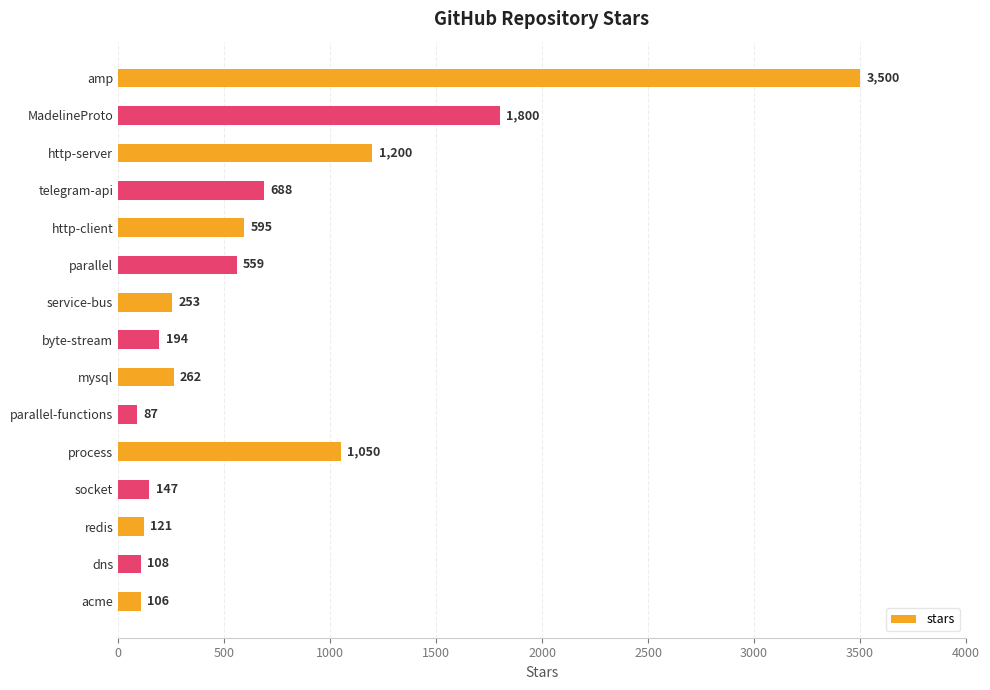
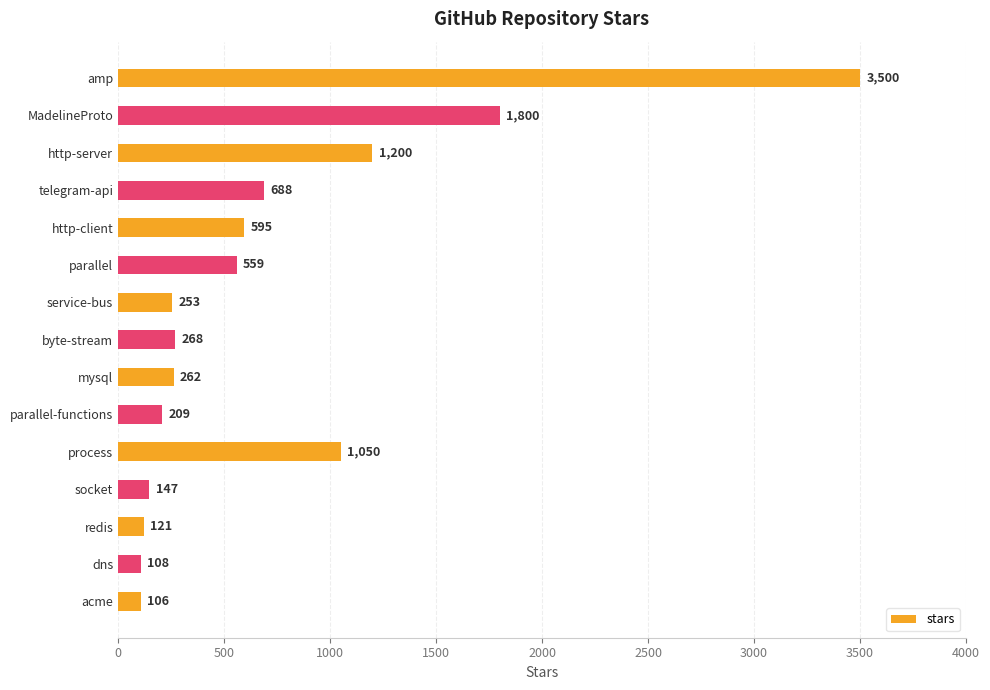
  {
    "amp": "3,500",
    "MadelineProto": "1,800",
    "http-server": "1,200",
    "telegram-api": "688",
    "http-client": "595",
    "parallel": "559",
    "service-bus": "253",
-   "byte-stream": "194",
+   "byte-stream": "268",
    "mysql": "262",
-   "parallel-functions": "87",
+   "parallel-functions": "209",
    "process": "1,050",
    "socket": "147",
    "redis": "121",
    "dns": "108",
    "acme": "106"
  }
